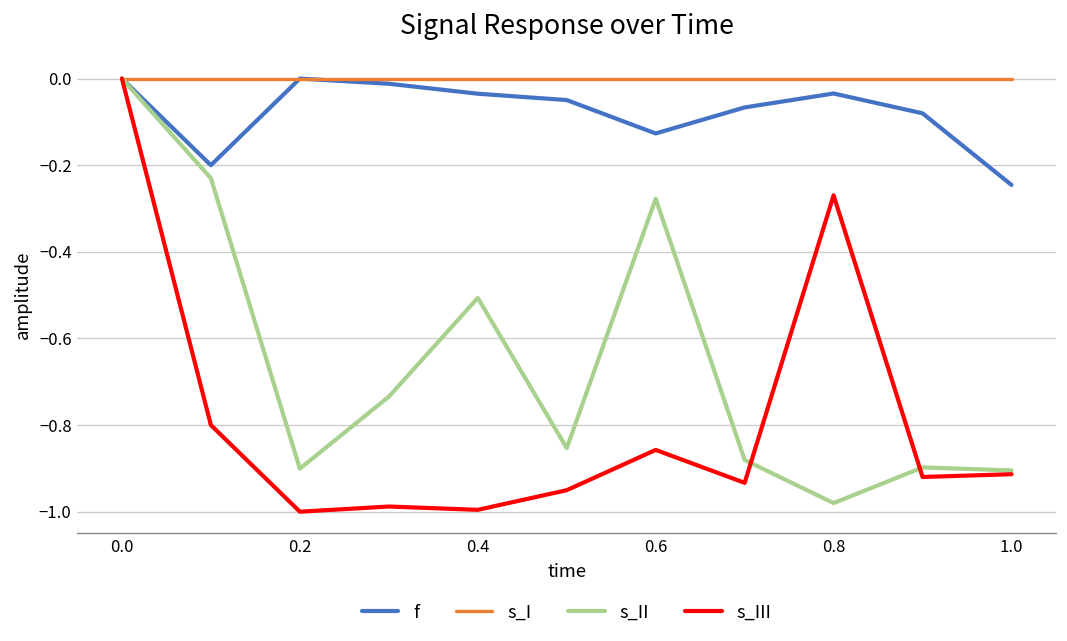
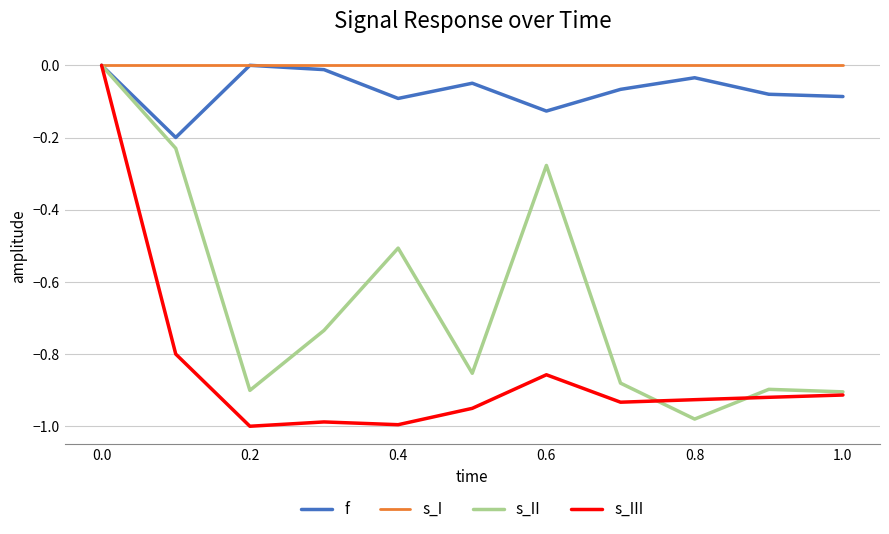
  {
    "f": {
-     "0.4": -0.03,
+     "0.4": -0.09,
      "0.6": -0.13,
      "0.8": -0.03,
-     "1.0": -0.25
+     "1.0": -0.09
    },
    "s_I": {
      "0.4": 0.00,
      "0.6": 0.00,
      "0.8": 0.00,
      "1.0": 0.00
    },
    "s_II": {
      "0.2": -0.90,
      "0.4": -0.51,
      "0.6": -0.28,
      "0.8": -0.98,
      "1.0": -0.90
    },
    "s_III": {
      "0.2": -1.00,
      "0.4": -1.00,
      "0.6": -0.86,
-     "0.8": -0.27,
+     "0.8": -0.93,
      "1.0": -0.91
    }
  }
